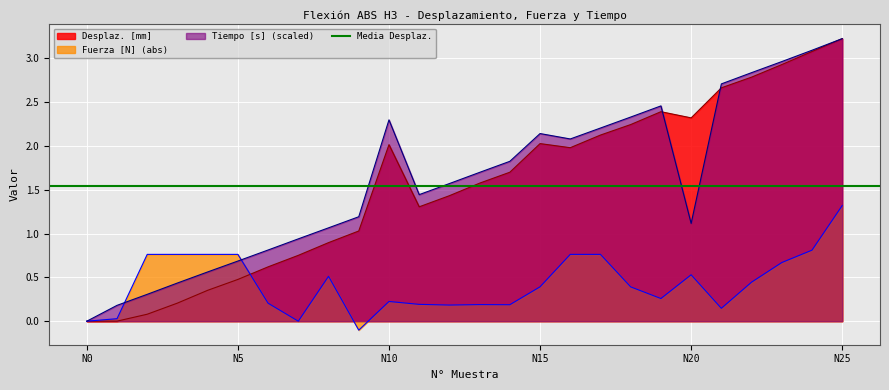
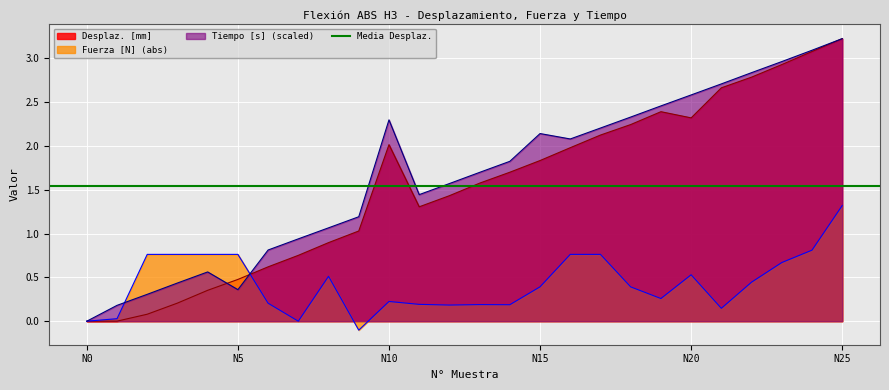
  {
    "Desplaz. [mm]": {
      "N5": 0.5,
      "N10": 2.0,
-     "N15": 2.0,
+     "N15": 1.8,
      "N20": 2.3
    },
    "Tiempo [s] (scaled)": {
-     "N5": 0.7,
+     "N5": 0.4,
      "N10": 2.3,
      "N15": 2.1,
-     "N20": 1.1
+     "N20": 2.6
    }
  }
